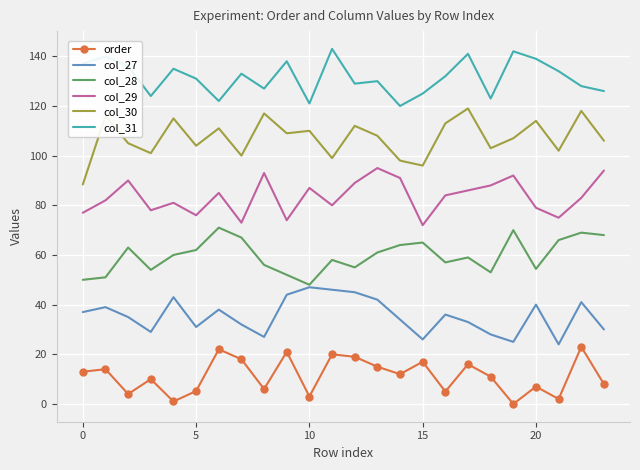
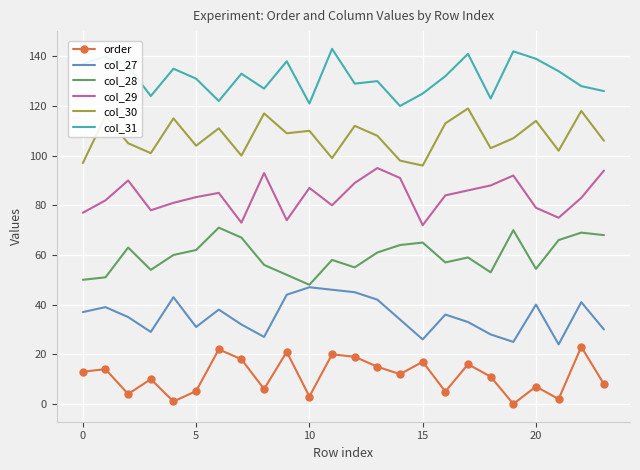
  {
    "order": {
      "0": 13,
      "5": 5,
      "10": 3,
      "15": 17,
      "20": 7
    },
    "col_28": {
      "0": 50,
      "5": 62,
      "15": 65,
      "20": 54
    },
    "col_29": {
      "0": 77,
-     "5": 76,
+     "5": 83,
      "10": 87,
      "15": 72,
      "20": 79
    },
    "col_30": {
-     "0": 88,
+     "0": 97,
      "5": 104,
      "10": 110,
      "15": 96,
      "20": 114
    }
  }
